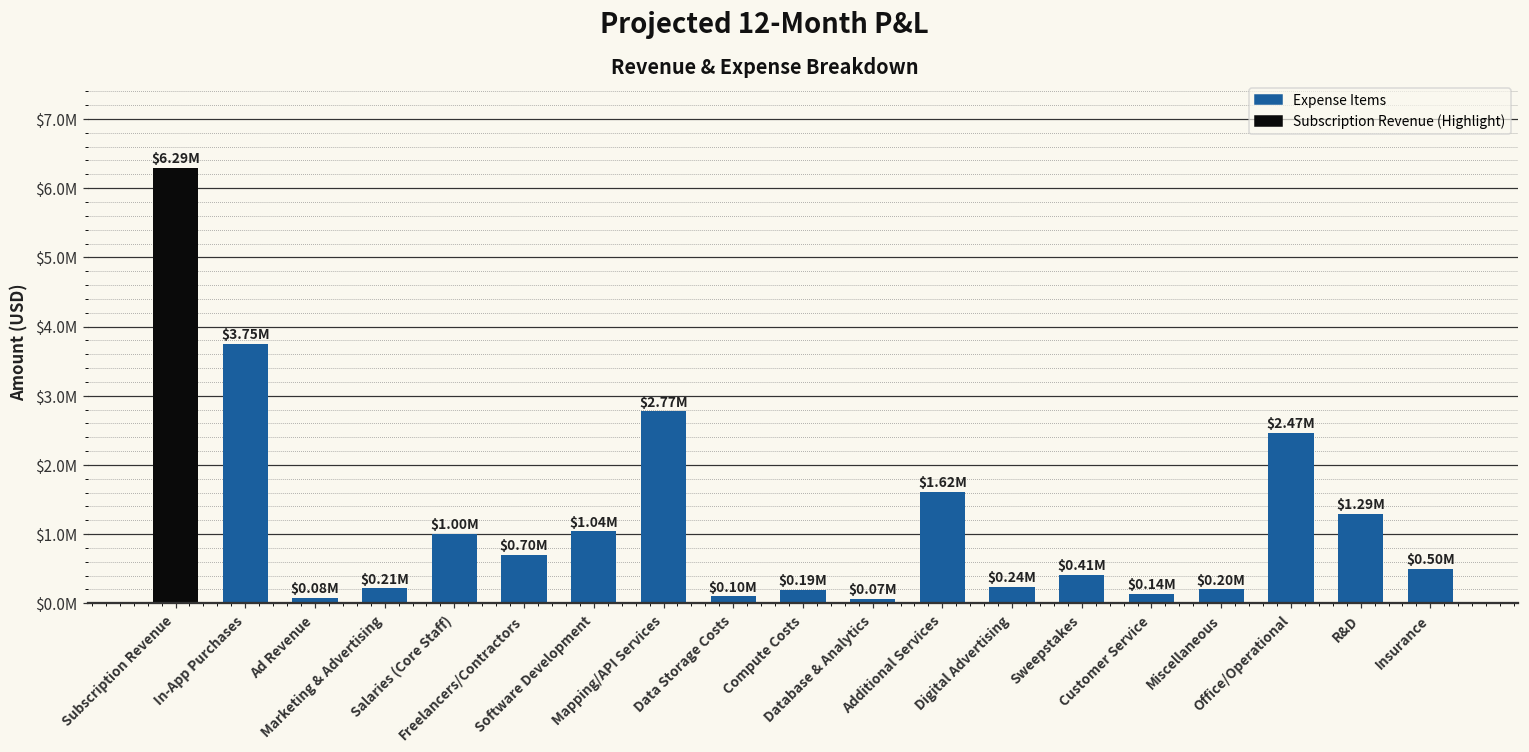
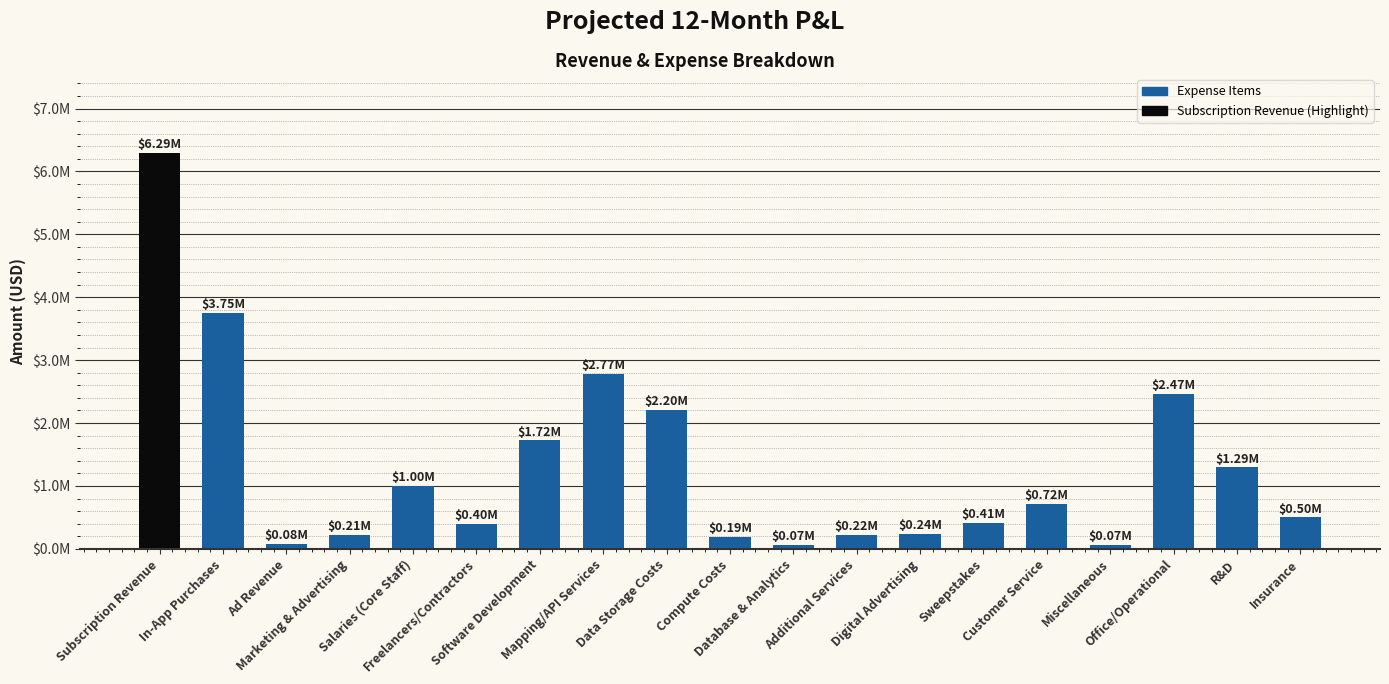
  {
    "Subscription Revenue": "$6.29M",
    "In-App Purchases": "$3.75M",
    "Ad Revenue": "$0.08M",
    "Marketing & Advertising": "$0.21M",
    "Salaries (Core Staff)": "$1.00M",
-   "Freelancers/Contractors": "$0.70M",
-   "Software Development": "$1.04M",
+   "Freelancers/Contractors": "$0.40M",
+   "Software Development": "$1.72M",
    "Mapping/API Services": "$2.77M",
-   "Data Storage Costs": "$0.10M",
+   "Data Storage Costs": "$2.20M",
    "Compute Costs": "$0.19M",
    "Database & Analytics": "$0.07M",
-   "Additional Services": "$1.62M",
+   "Additional Services": "$0.22M",
    "Digital Advertising": "$0.24M",
    "Sweepstakes": "$0.41M",
-   "Customer Service": "$0.14M",
-   "Miscellaneous": "$0.20M",
+   "Customer Service": "$0.72M",
+   "Miscellaneous": "$0.07M",
    "Office/Operational": "$2.47M",
    "R&D": "$1.29M",
    "Insurance": "$0.50M"
  }
